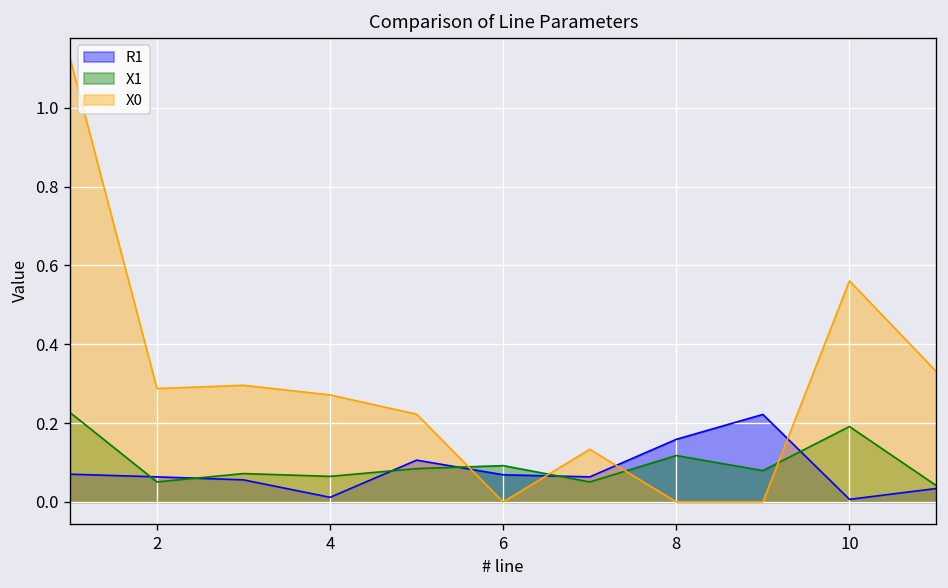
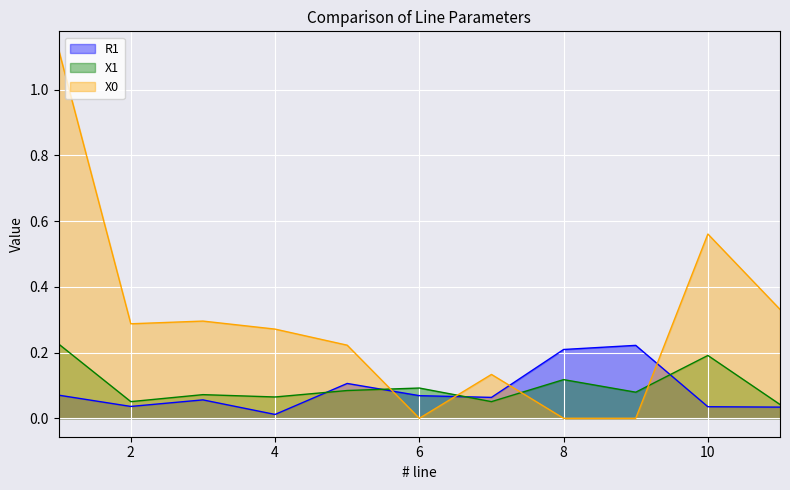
  {
    "R1": {
-     "2": 0.06,
+     "2": 0.04,
      "4": 0.01,
      "6": 0.07,
-     "8": 0.16,
-     "10": 0.01
+     "8": 0.21,
+     "10": 0.04
    },
    "X1": {
      "2": 0.05,
      "4": 0.06,
      "6": 0.09,
      "8": 0.12,
      "10": 0.19
    },
    "X0": {
      "2": 0.29,
      "4": 0.27,
      "6": 0.00,
      "8": 0.00,
      "10": 0.56
    }
  }
